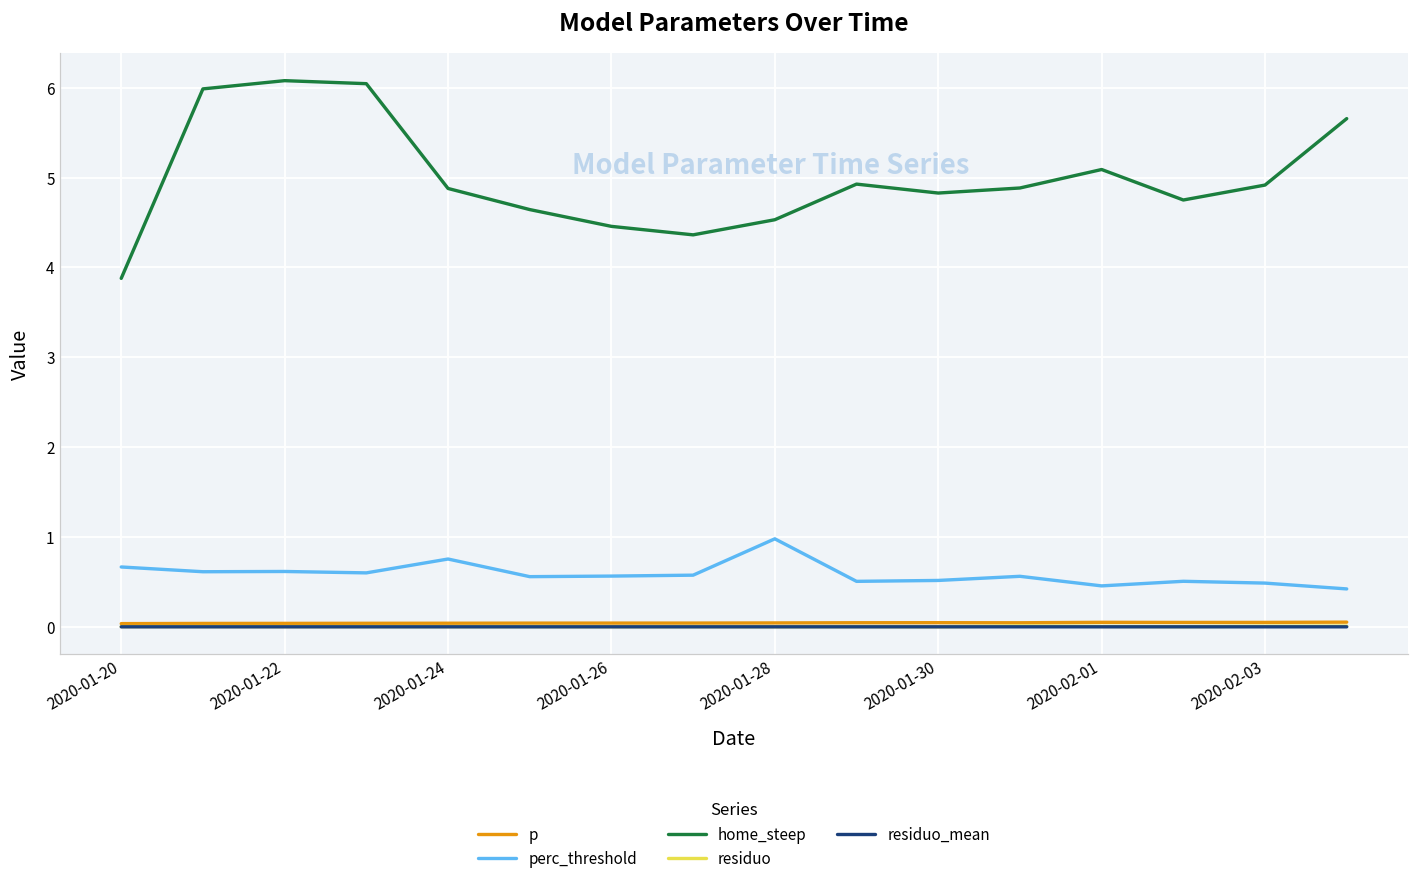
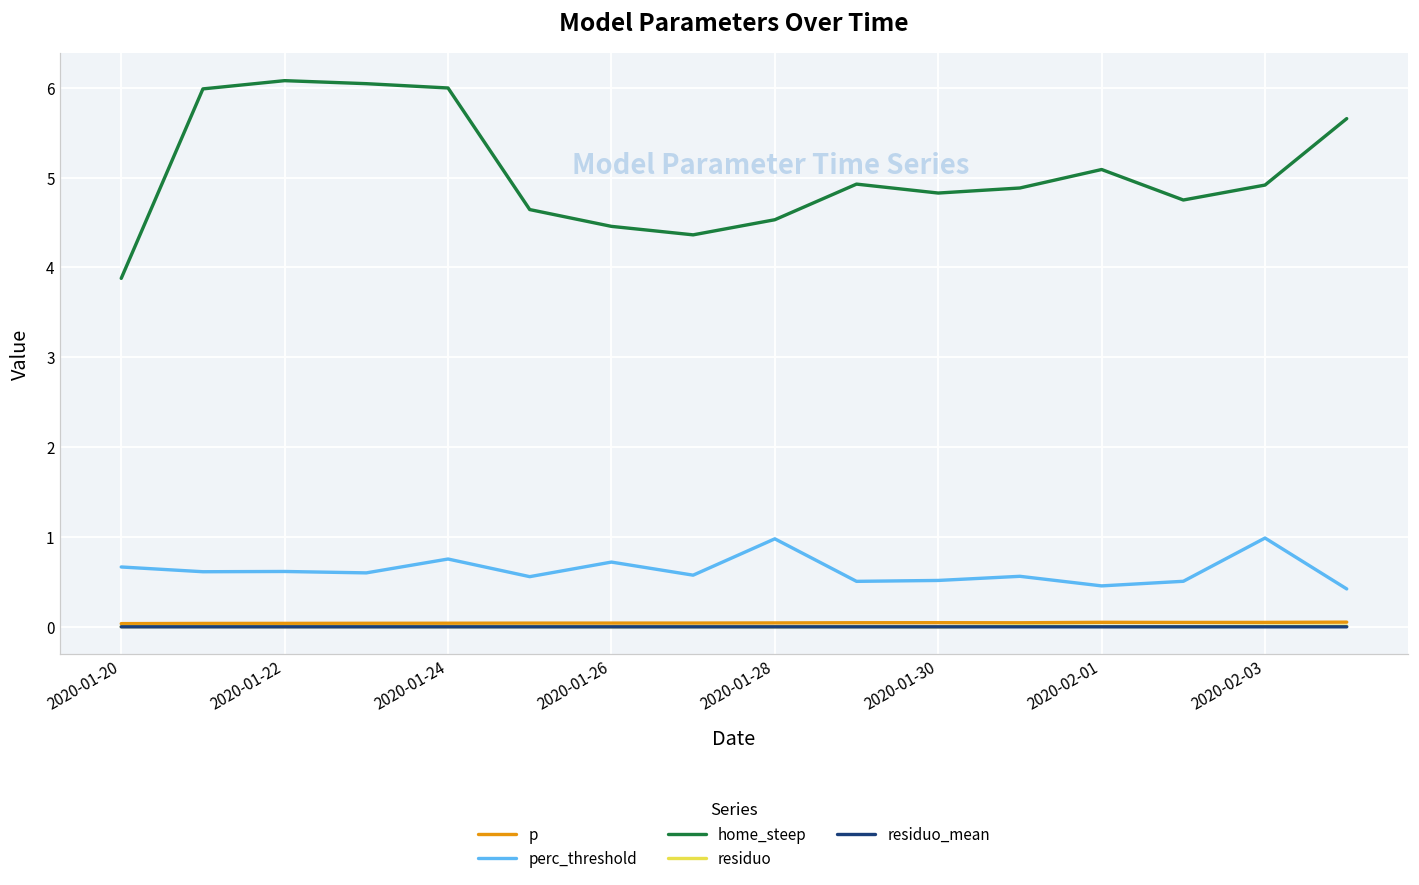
  {
    "p": {
      "2020-01-20": 0.0,
      "2020-01-22": 0.0,
      "2020-01-24": 0.0,
      "2020-01-26": 0.0,
      "2020-01-28": 0.0,
      "2020-01-30": 0.0,
      "2020-02-01": 0.1,
      "2020-02-03": 0.0
    },
    "perc_threshold": {
      "2020-01-20": 0.7,
      "2020-01-22": 0.6,
      "2020-01-24": 0.8,
-     "2020-01-26": 0.6,
+     "2020-01-26": 0.7,
      "2020-01-28": 1.0,
      "2020-01-30": 0.5,
      "2020-02-01": 0.5,
-     "2020-02-03": 0.5
+     "2020-02-03": 1.0
    },
    "home_steep": {
      "2020-01-20": 3.9,
      "2020-01-22": 6.1,
-     "2020-01-24": 4.9,
+     "2020-01-24": 6.0,
      "2020-01-26": 4.5,
      "2020-01-28": 4.5,
      "2020-01-30": 4.8,
      "2020-02-01": 5.1,
      "2020-02-03": 4.9
    },
    "residuo_mean": {
      "2020-01-20": 0.0,
      "2020-01-22": 0.0,
      "2020-01-24": 0.0,
      "2020-01-26": 0.0,
      "2020-01-28": 0.0,
      "2020-01-30": 0.0,
      "2020-02-01": 0.0,
      "2020-02-03": 0.0
    }
  }
